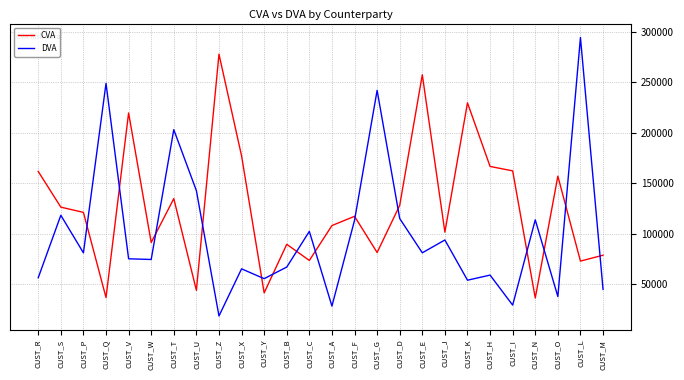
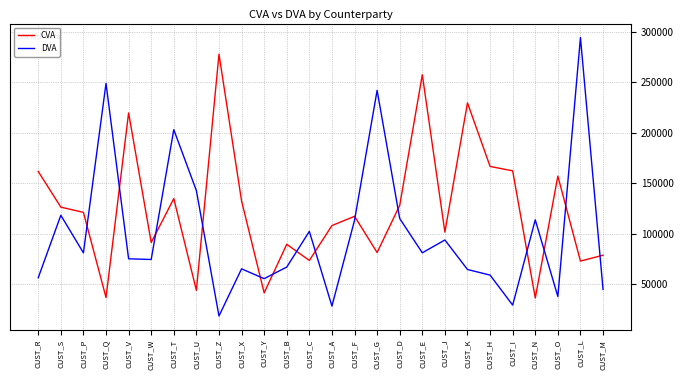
  {
    "CVA": {
      "CUST_R": 162000,
      "CUST_S": 126000,
      "CUST_P": 121000,
      "CUST_Q": 37000,
      "CUST_V": 220000,
      "CUST_W": 91000,
      "CUST_T": 135000,
      "CUST_U": 44000,
      "CUST_Z": 278000,
-     "CUST_X": 177000,
+     "CUST_X": 133000,
      "CUST_Y": 41000,
      "CUST_B": 90000,
      "CUST_C": 74000,
      "CUST_A": 108000,
      "CUST_F": 117000,
      "CUST_G": 81000,
      "CUST_D": 128000,
      "CUST_E": 258000,
      "CUST_J": 102000,
      "CUST_K": 230000,
      "CUST_H": 167000,
      "CUST_I": 162000,
      "CUST_N": 36000,
      "CUST_O": 157000,
      "CUST_L": 73000,
      "CUST_M": 79000
    },
    "DVA": {
      "CUST_R": 56000,
      "CUST_S": 118000,
      "CUST_P": 81000,
      "CUST_Q": 249000,
      "CUST_V": 75000,
      "CUST_W": 75000,
      "CUST_T": 203000,
      "CUST_U": 143000,
      "CUST_Z": 19000,
      "CUST_X": 65000,
      "CUST_Y": 56000,
      "CUST_B": 67000,
      "CUST_C": 102000,
      "CUST_A": 28000,
      "CUST_F": 113000,
      "CUST_G": 242000,
      "CUST_D": 115000,
      "CUST_E": 81000,
      "CUST_J": 94000,
-     "CUST_K": 54000,
+     "CUST_K": 65000,
      "CUST_H": 59000,
      "CUST_I": 29000,
      "CUST_N": 114000,
      "CUST_O": 38000,
      "CUST_L": 295000,
      "CUST_M": 45000
    }
  }
